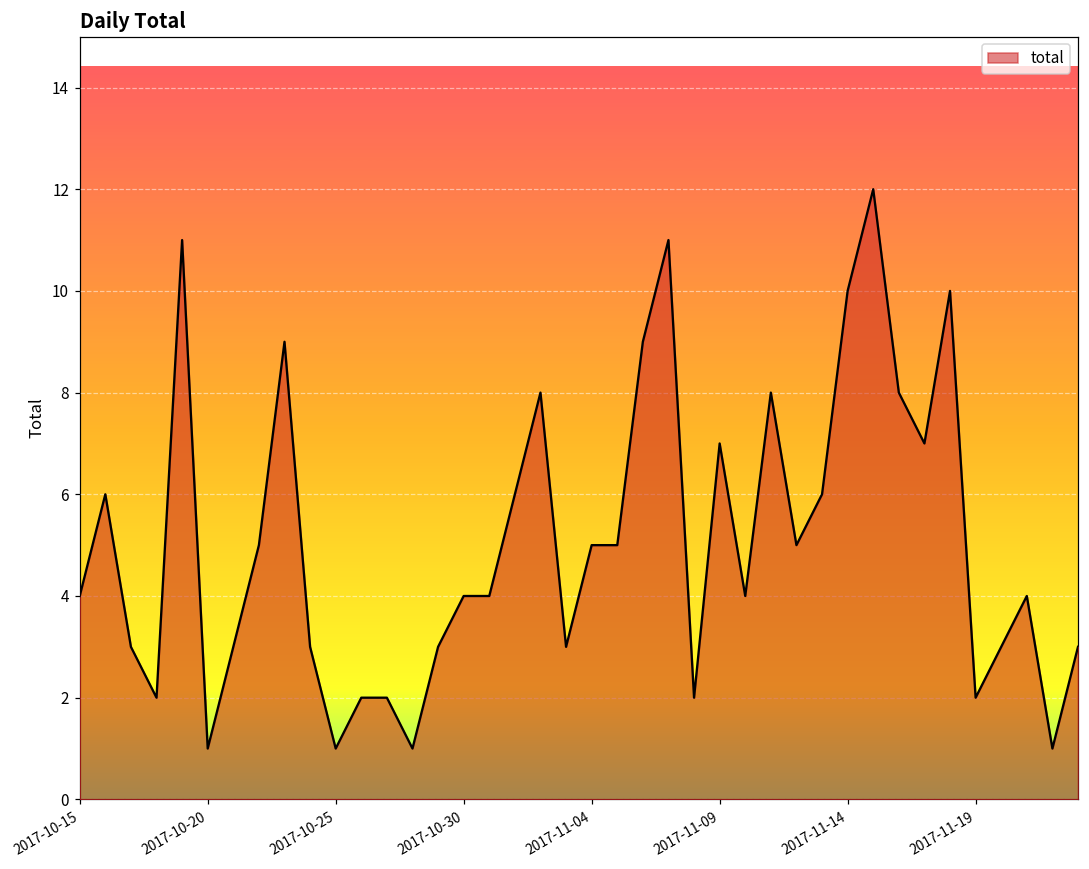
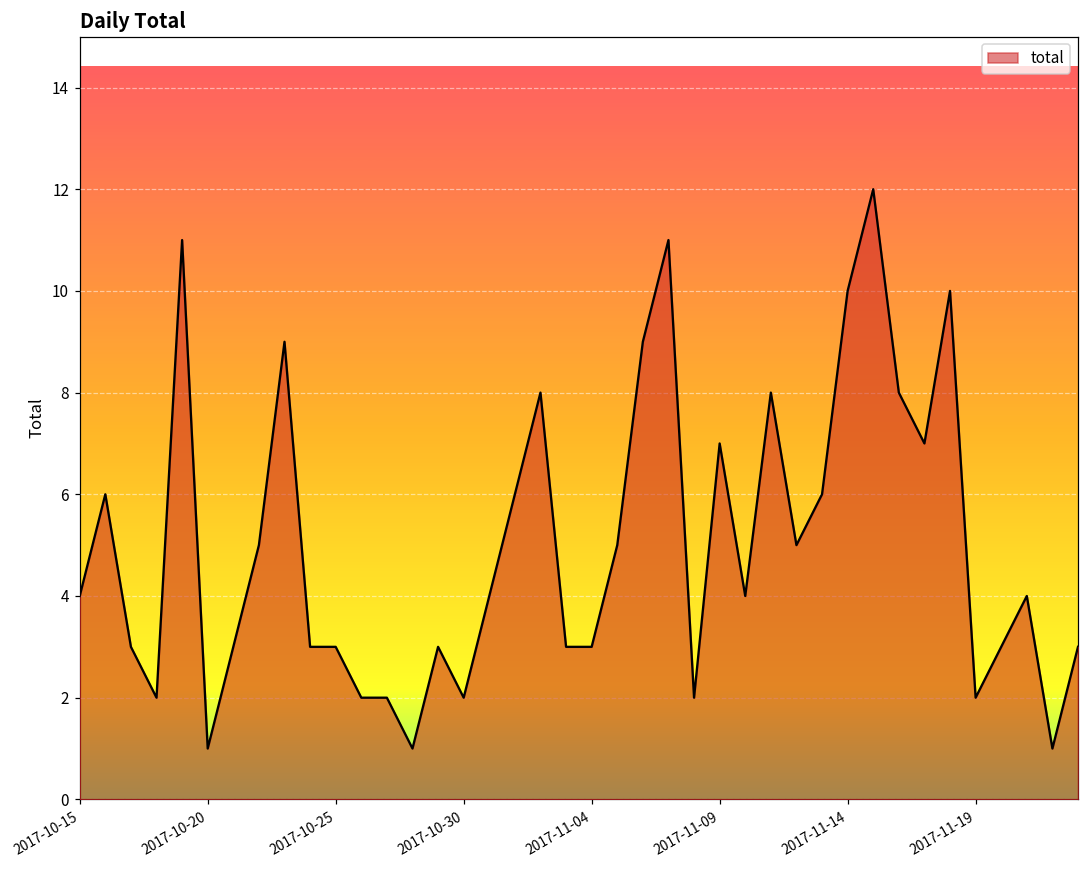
  {
    "2017-10-15": 4,
    "2017-10-20": 1,
-   "2017-10-25": 1,
-   "2017-10-30": 4,
-   "2017-11-04": 5,
+   "2017-10-25": 3,
+   "2017-10-30": 2,
+   "2017-11-04": 3,
    "2017-11-09": 7,
    "2017-11-14": 10,
    "2017-11-19": 2
  }
